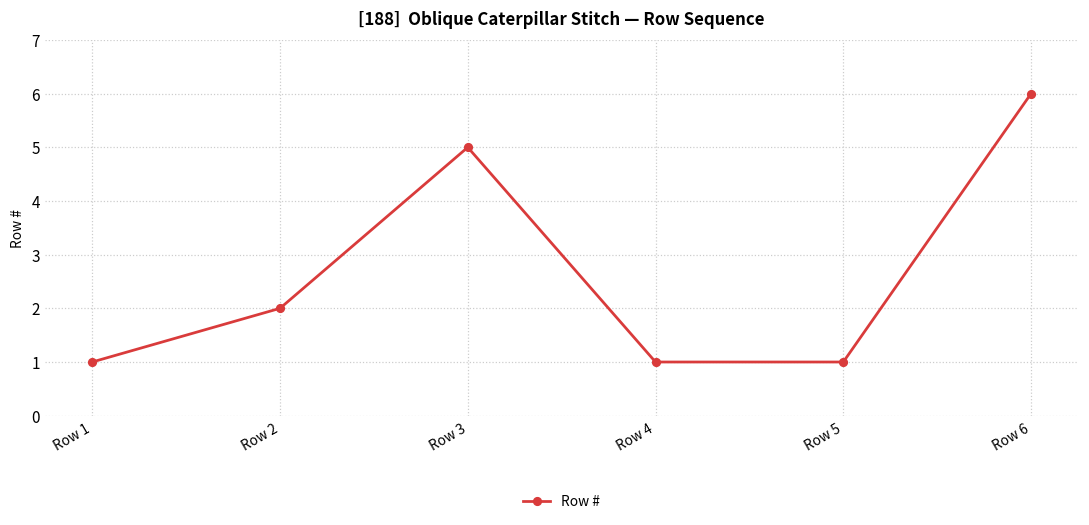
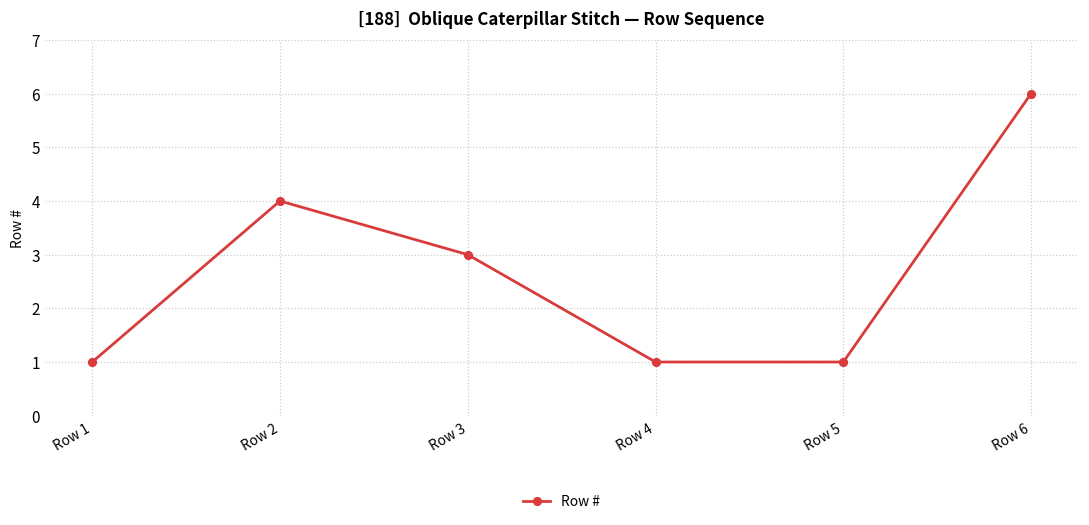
  {
    "Row 1": 1,
-   "Row 2": 2,
-   "Row 3": 5,
+   "Row 2": 4,
+   "Row 3": 3,
    "Row 4": 1,
    "Row 5": 1,
    "Row 6": 6
  }
